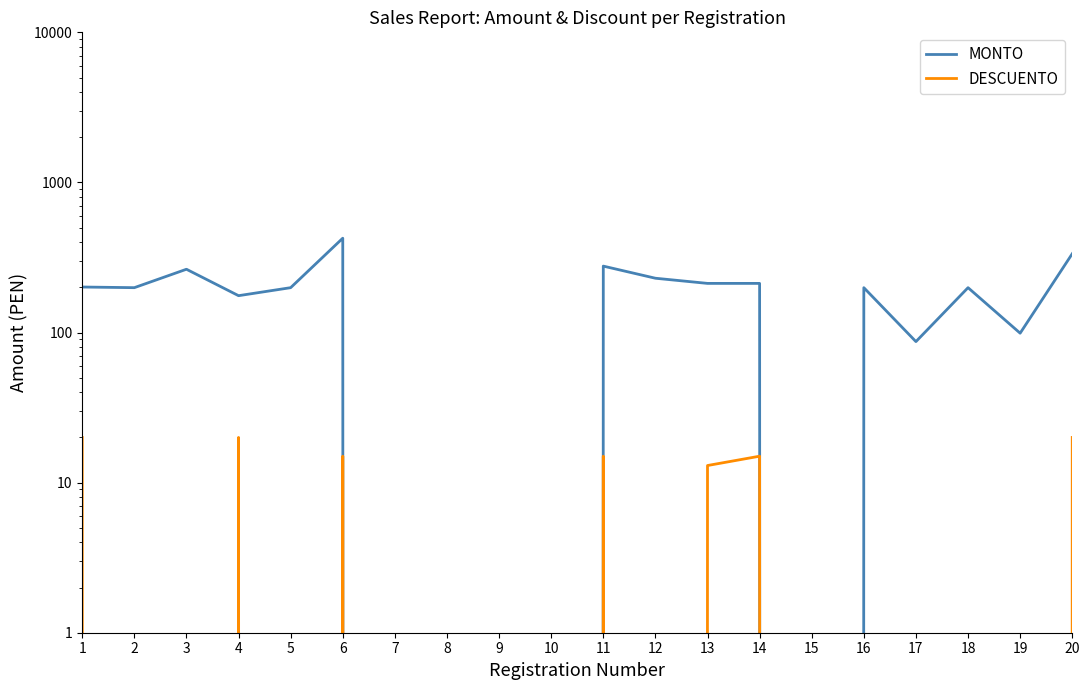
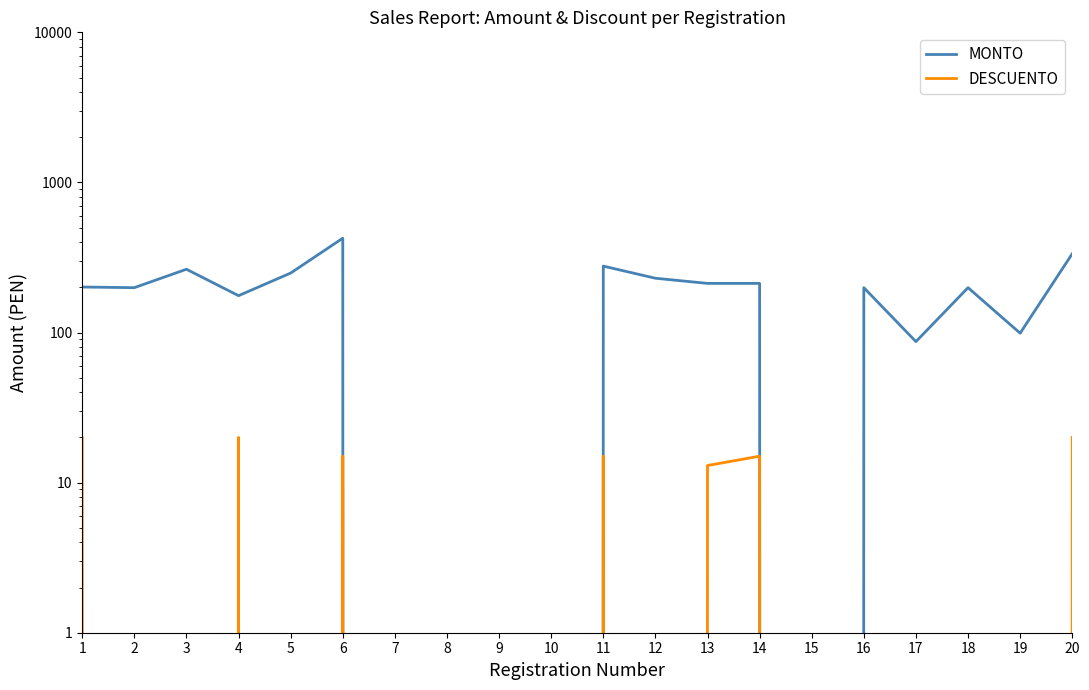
  {
    "MONTO": {
      "1": 200,
      "2": 200,
      "3": 260,
      "4": 180,
-     "5": 200,
+     "5": 250,
      "6": 430,
      "11": 280,
      "12": 230,
      "13": 210,
      "14": 210,
      "16": 200,
      "17": 90,
      "18": 200,
      "19": 100,
      "20": 340
    },
    "DESCUENTO": {
      "1": 20,
      "4": 20,
      "6": 15,
      "11": 15,
      "13": 13,
      "14": 15,
      "20": 20
    }
  }
